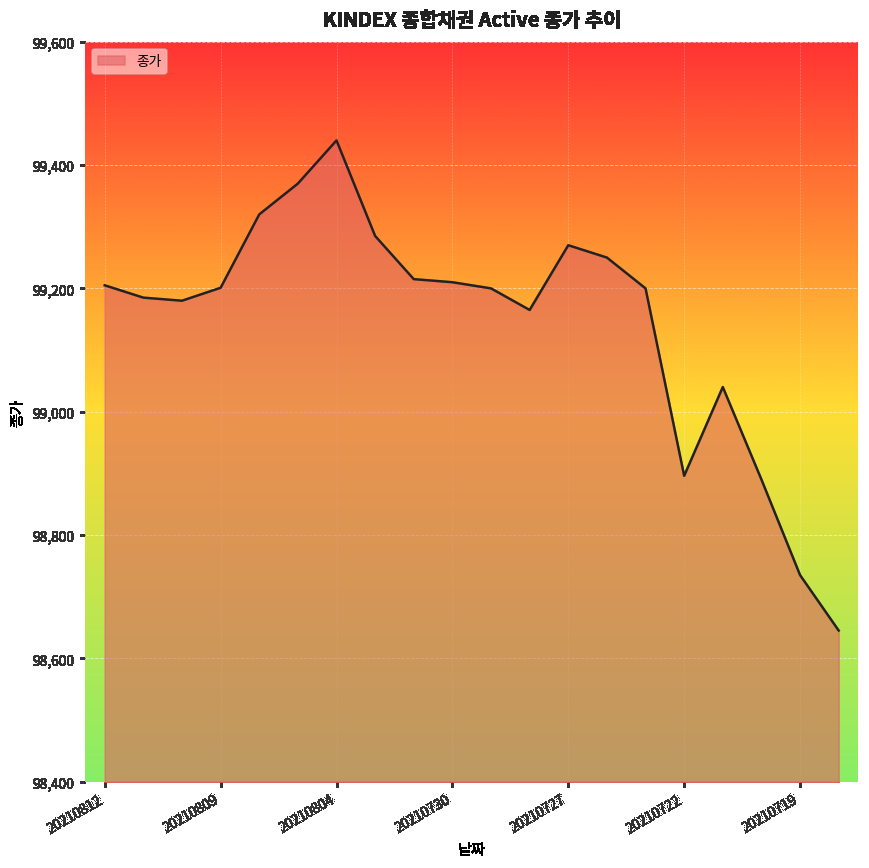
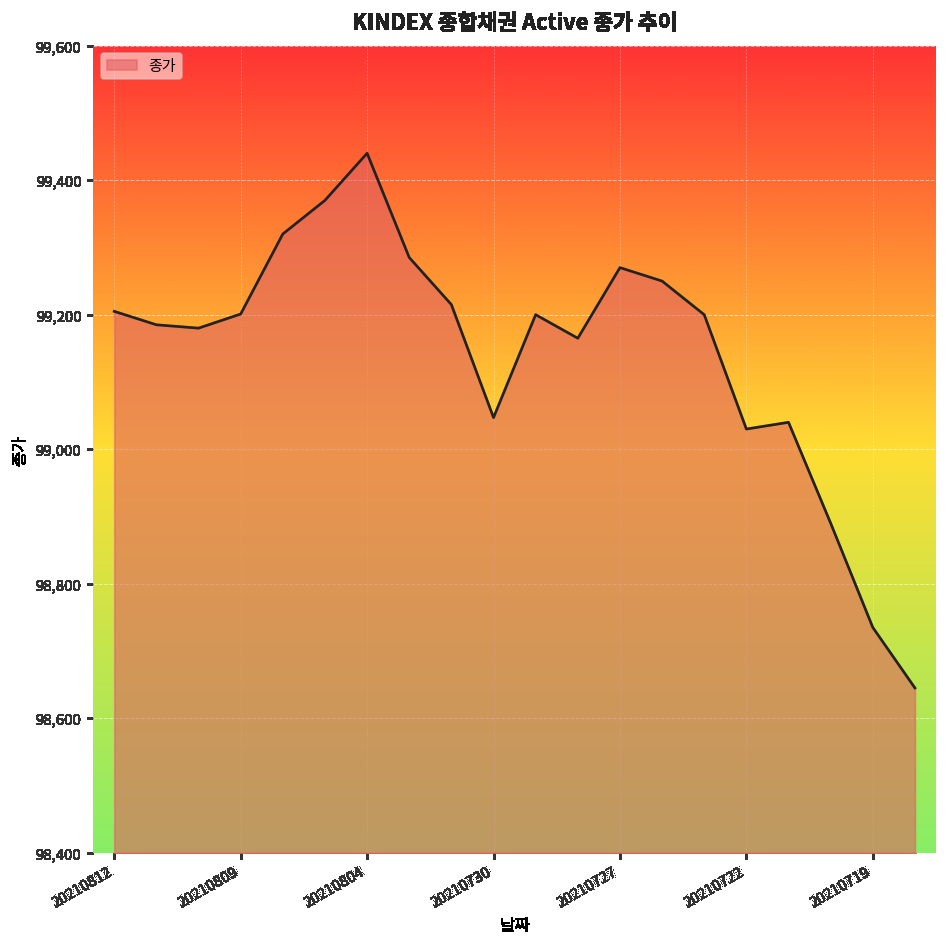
  {
    "20210812": "99,210",
    "20210809": "99,200",
    "20210804": "99,440",
-   "20210730": "99,210",
+   "20210730": "99,050",
    "20210727": "99,270",
-   "20210722": "98,900",
+   "20210722": "99,030",
    "20210719": "98,740"
  }
